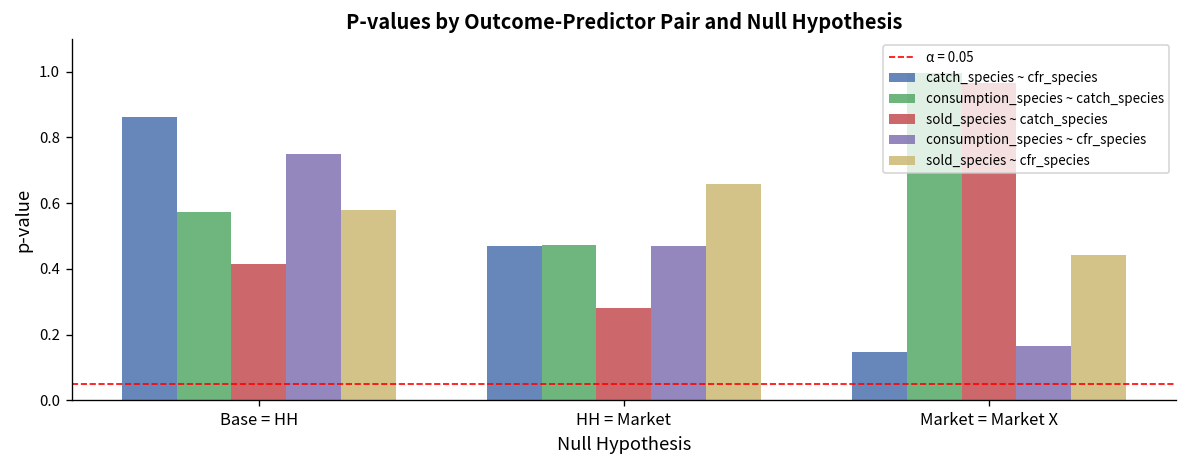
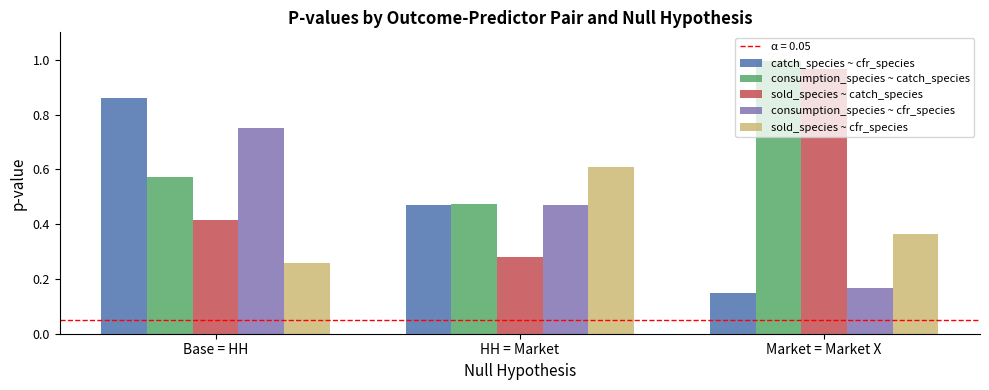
  {
    "consumption_species ~ catch_species": {
      "Base = HH": 0.57,
      "HH = Market": 0.47
    },
    "sold_species ~ catch_species": {
      "Base = HH": 0.41,
      "HH = Market": 0.28
    },
    "sold_species ~ cfr_species": {
-     "Base = HH": 0.58,
-     "HH = Market": 0.66,
-     "Market = Market X": 0.44
+     "Base = HH": 0.26,
+     "HH = Market": 0.61,
+     "Market = Market X": 0.36
    }
  }
